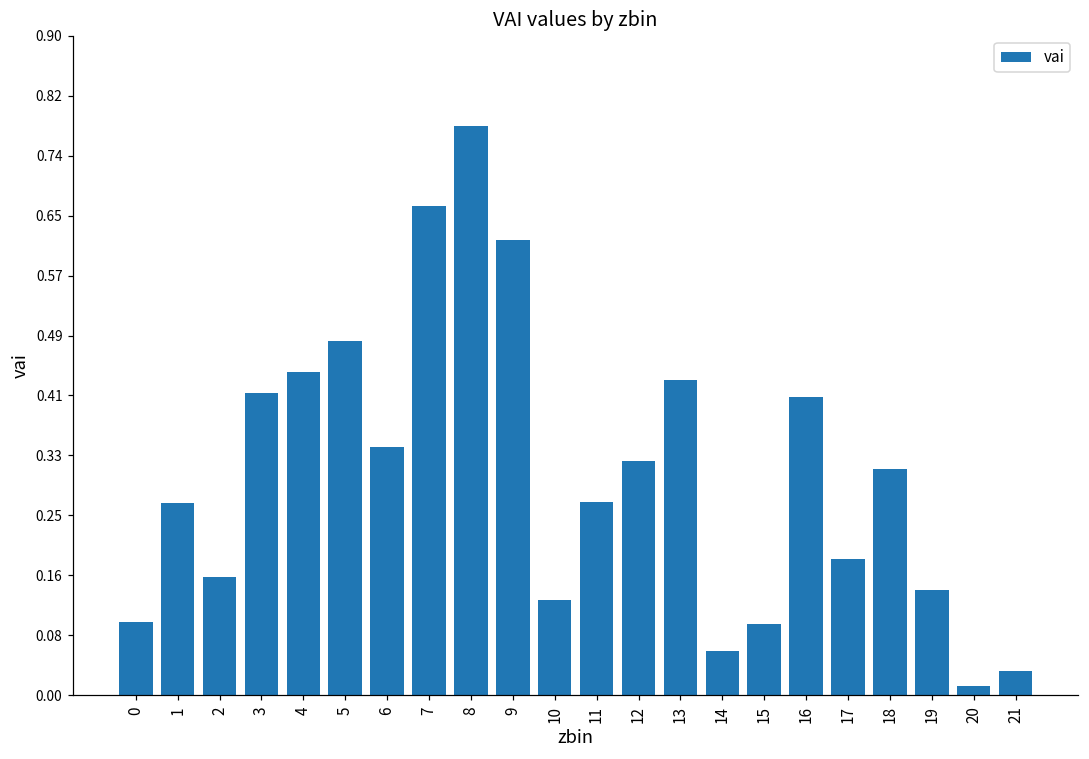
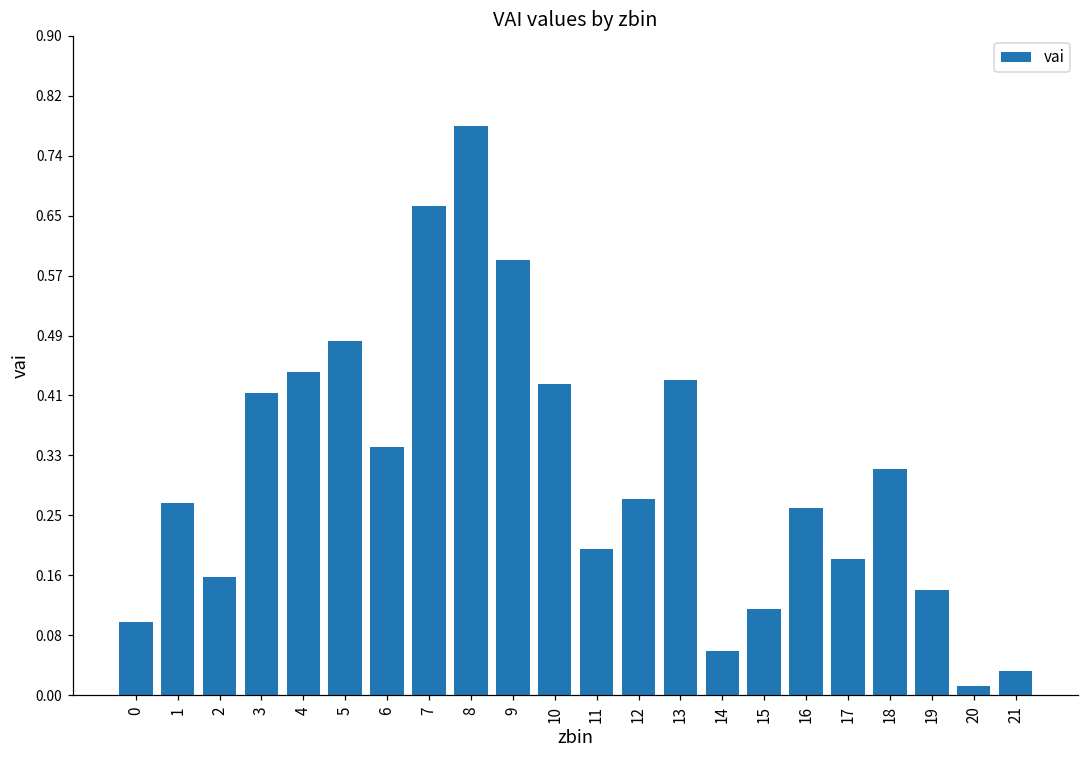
  {
    "0": 0.10,
    "1": 0.26,
    "2": 0.16,
    "3": 0.41,
    "4": 0.44,
    "5": 0.48,
    "6": 0.34,
    "7": 0.67,
    "8": 0.78,
-   "9": 0.62,
-   "10": 0.13,
-   "11": 0.26,
-   "12": 0.32,
+   "9": 0.59,
+   "10": 0.42,
+   "11": 0.20,
+   "12": 0.27,
    "13": 0.43,
    "14": 0.06,
-   "15": 0.10,
-   "16": 0.41,
+   "15": 0.12,
+   "16": 0.26,
    "17": 0.19,
    "18": 0.31,
    "19": 0.14,
    "20": 0.01,
    "21": 0.03
  }
